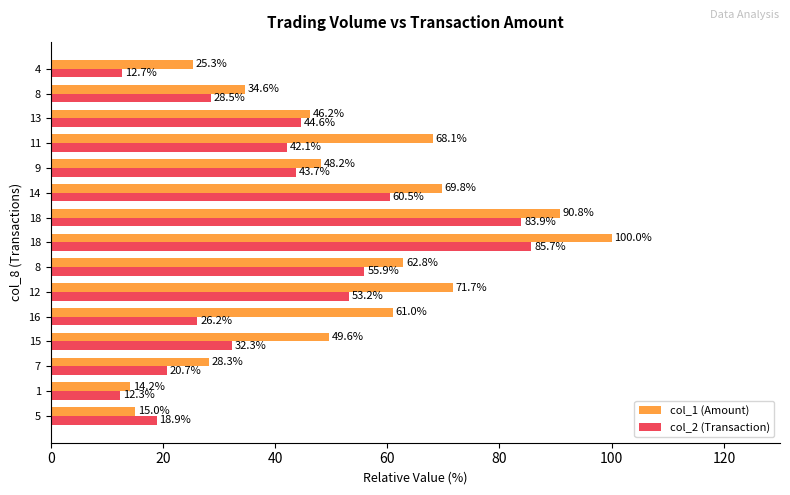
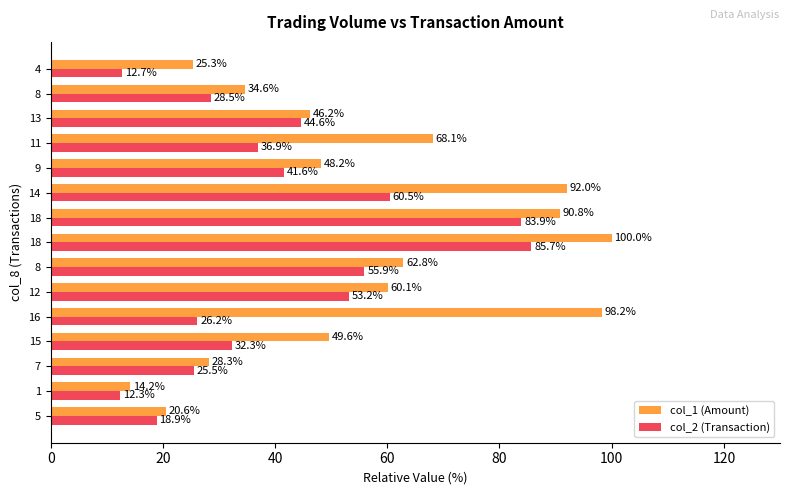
  {
    "col_1 (Amount)": {
      "4": "25.3%",
      "13": "46.2%",
      "11": "68.1%",
      "9": "48.2%",
-     "14": "69.8%",
-     "12": "71.7%",
-     "16": "61.0%",
+     "14": "92.0%",
+     "12": "60.1%",
+     "16": "98.2%",
      "15": "49.6%",
      "7": "28.3%",
      "1": "14.2%",
-     "5": "15.0%"
+     "5": "20.6%"
    },
    "col_2 (Transaction)": {
      "4": "12.7%",
      "13": "44.6%",
-     "11": "42.1%",
-     "9": "43.7%",
+     "11": "36.9%",
+     "9": "41.6%",
      "14": "60.5%",
      "12": "53.2%",
      "16": "26.2%",
      "15": "32.3%",
-     "7": "20.7%",
+     "7": "25.5%",
      "1": "12.3%",
      "5": "18.9%"
    }
  }
